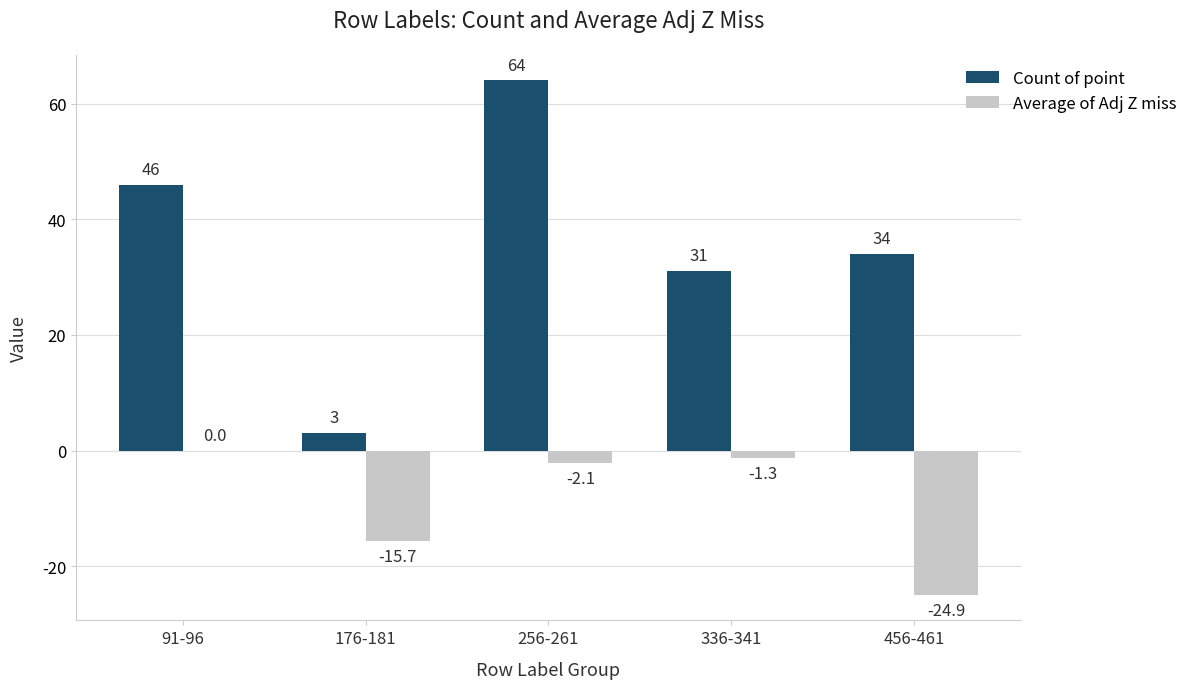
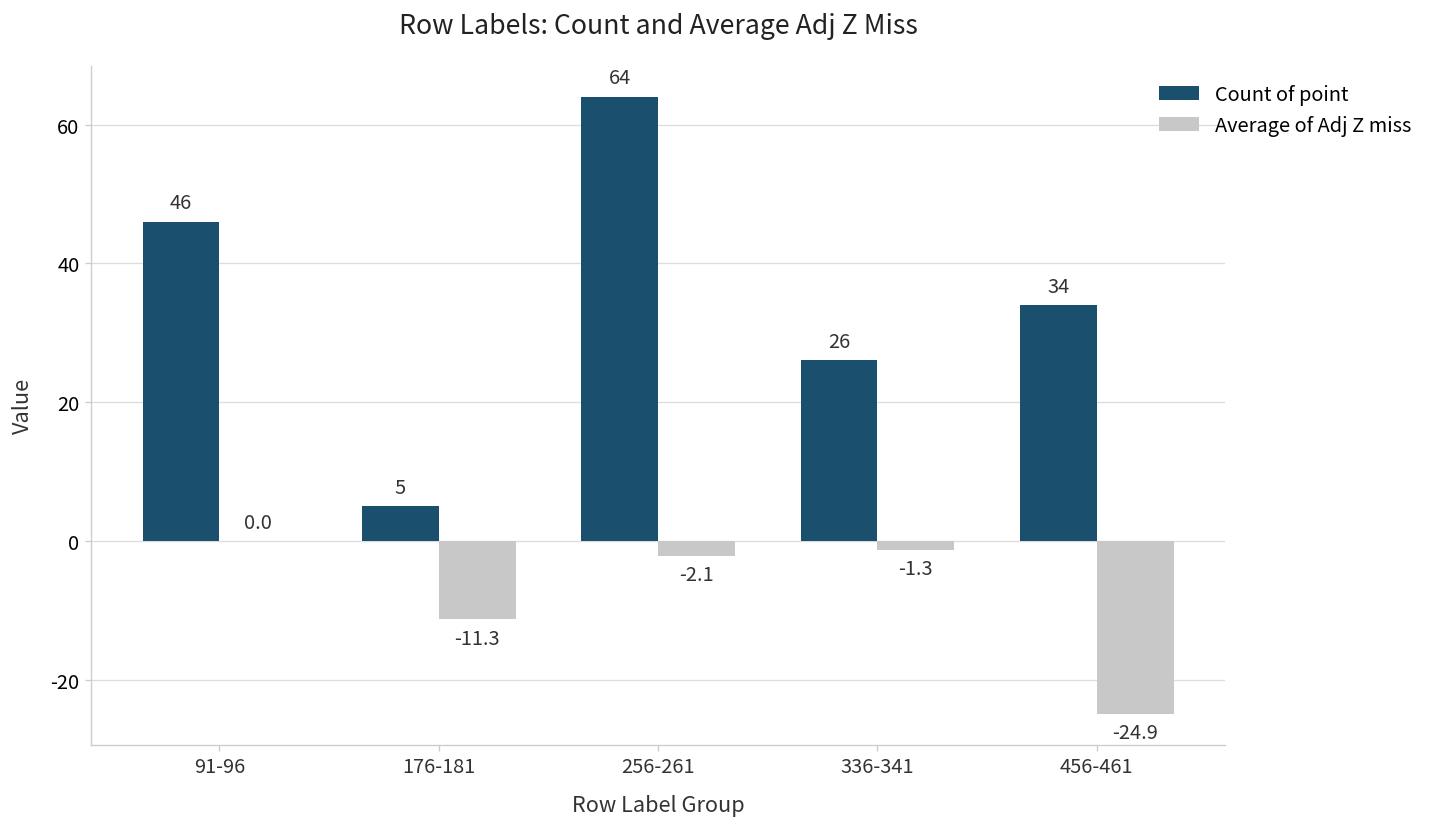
  {
    "Count of point": {
      "91-96": 46,
-     "176-181": 3,
+     "176-181": 5,
      "256-261": 64,
-     "336-341": 31,
+     "336-341": 26,
      "456-461": 34
    },
    "Average of Adj Z miss": {
      "91-96": 0.0,
-     "176-181": -15.7,
+     "176-181": -11.3,
      "256-261": -2.1,
      "336-341": -1.3,
      "456-461": -24.9
    }
  }
